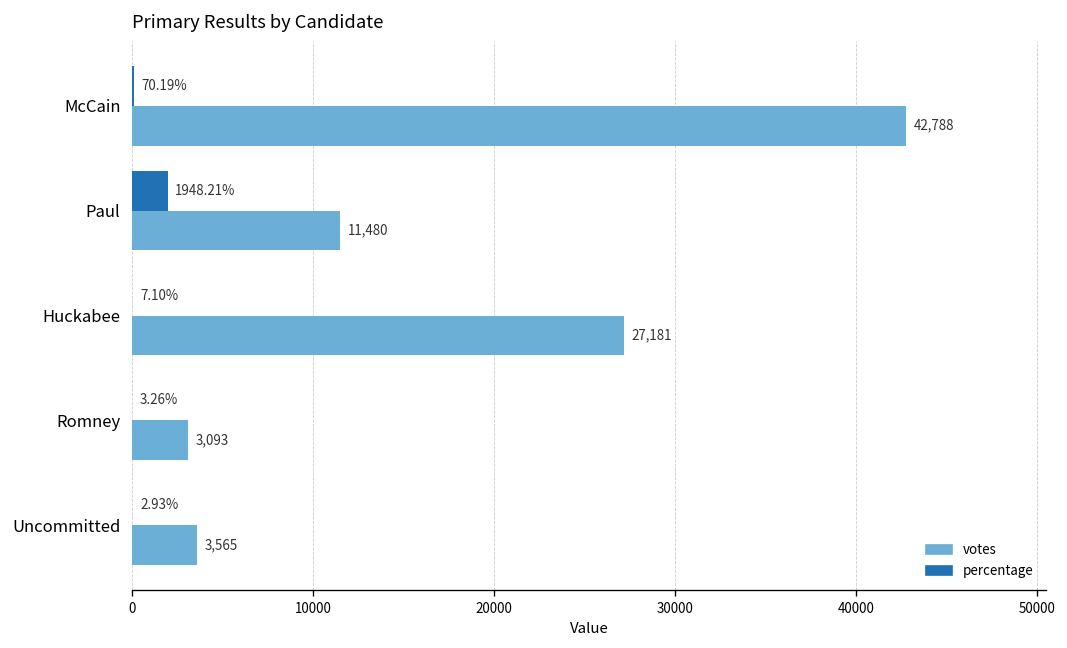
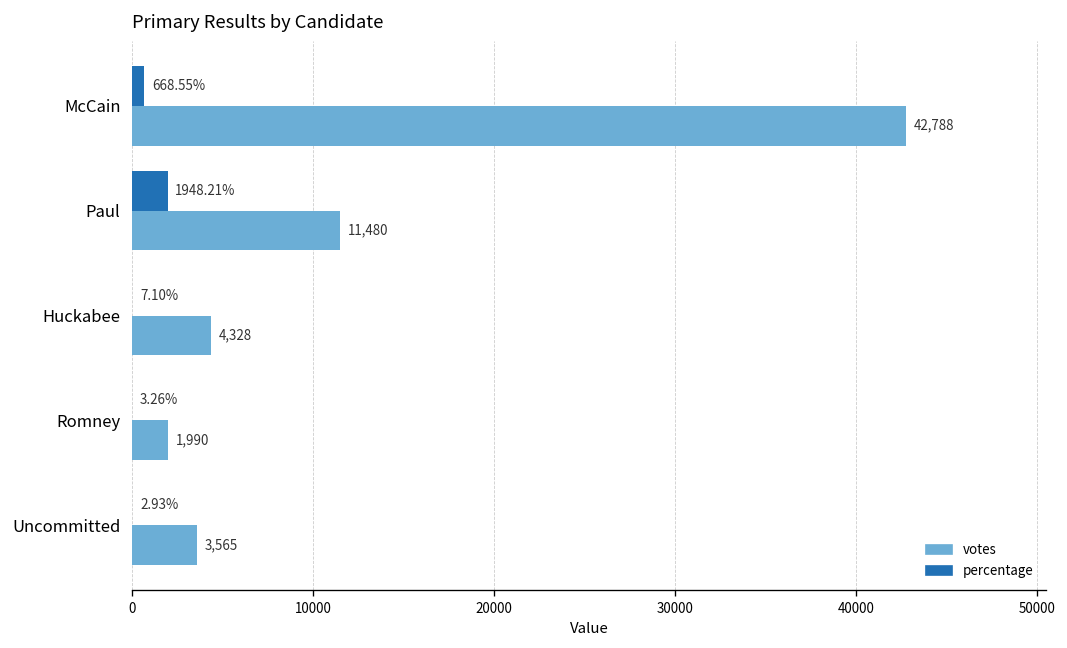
  {
    "votes": {
      "McCain": "42,788",
      "Paul": "11,480",
-     "Huckabee": "27,181",
-     "Romney": "3,093",
+     "Huckabee": "4,328",
+     "Romney": "1,990",
      "Uncommitted": "3,565"
    },
    "percentage": {
-     "McCain": "70.19%",
+     "McCain": "668.55%",
      "Paul": "1948.21%",
      "Huckabee": "7.10%",
      "Romney": "3.26%",
      "Uncommitted": "2.93%"
    }
  }
